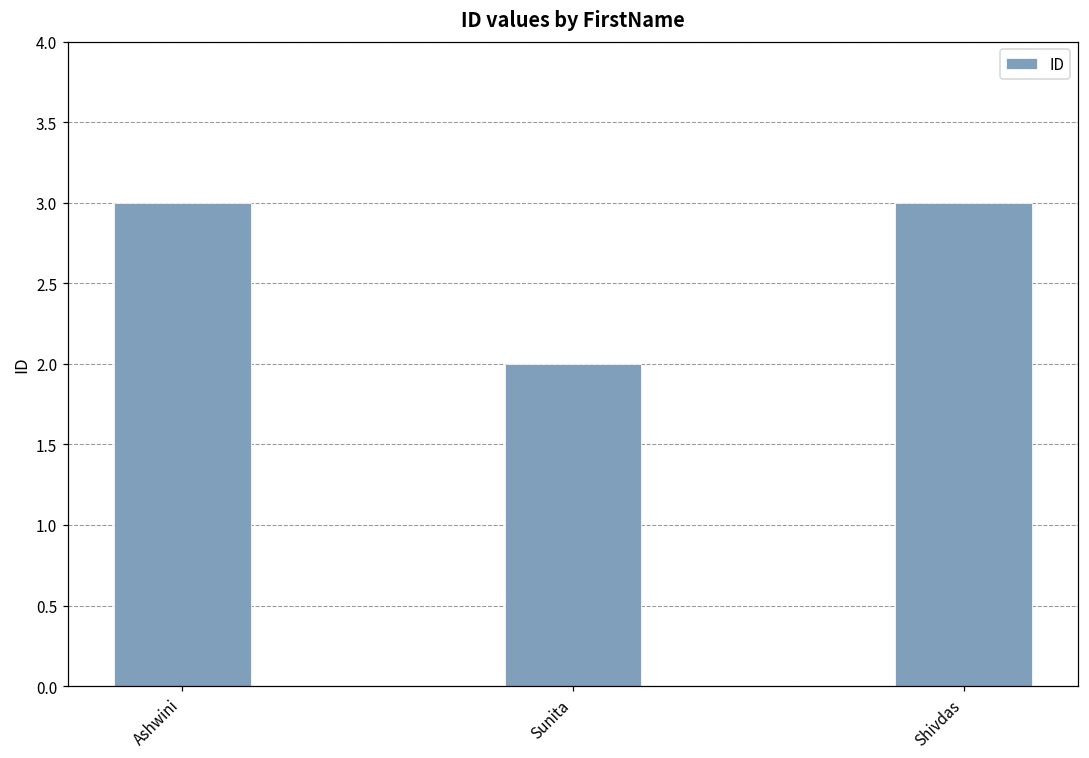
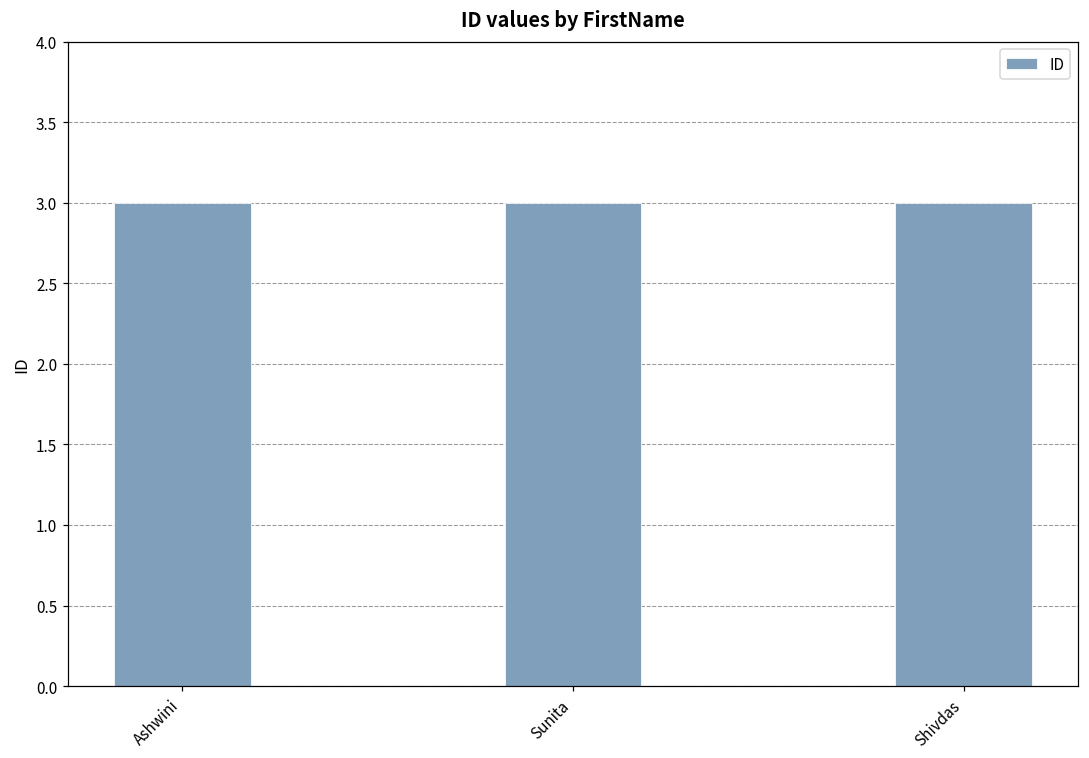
  {
    "Ashwini": 3,
-   "Sunita": 2,
+   "Sunita": 3,
    "Shivdas": 3
  }
